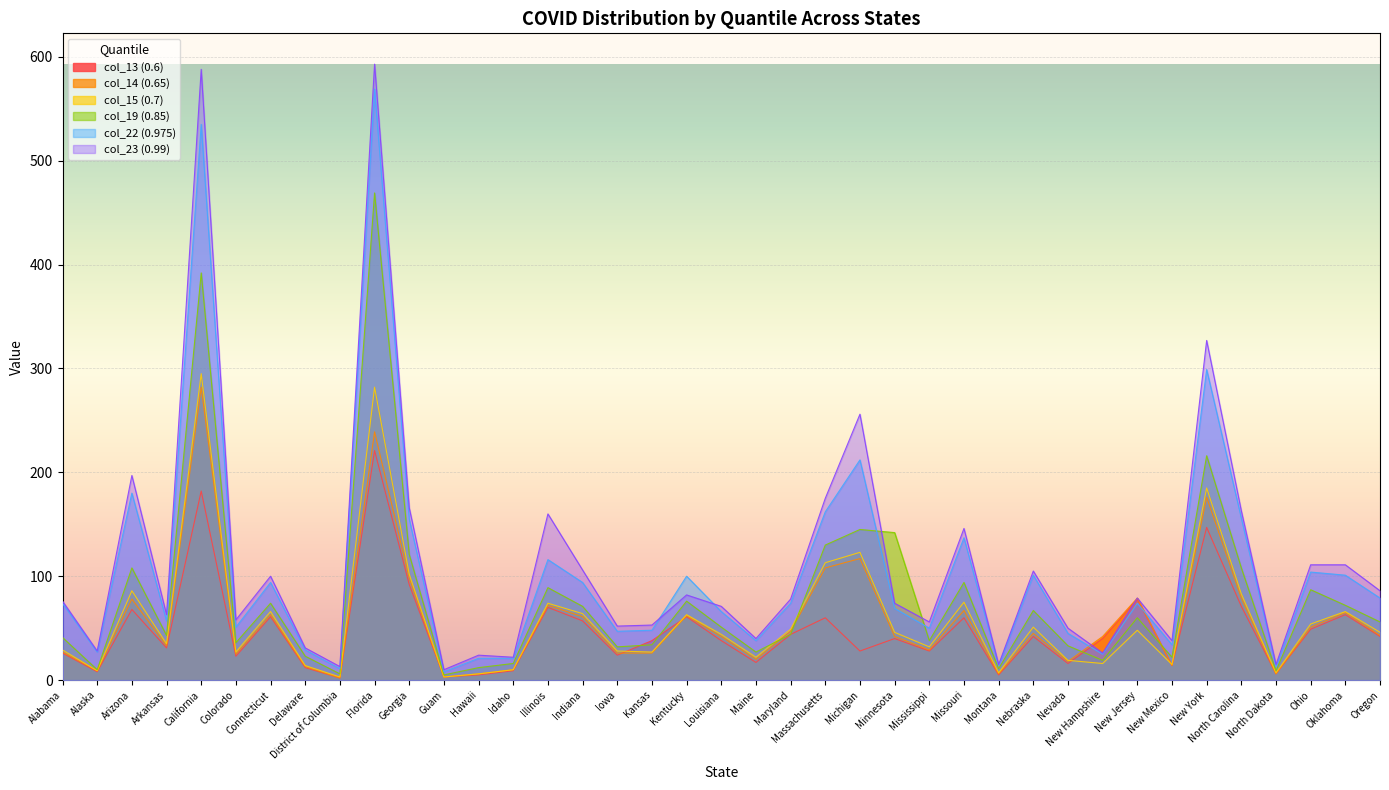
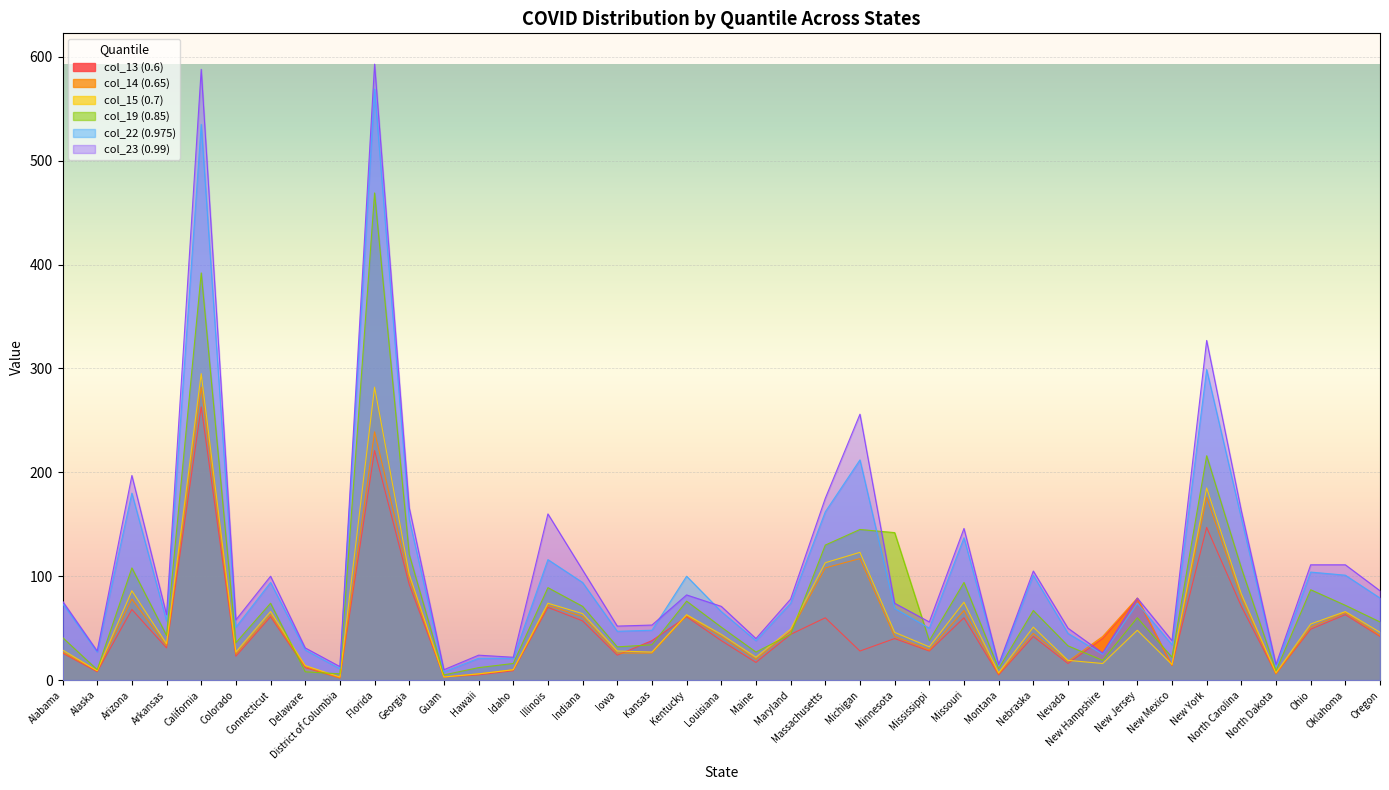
  {
    "col_13 (0.6)": {
      "Arizona": 68,
-     "California": 182,
+     "California": 263,
      "Florida": 221,
      "Georgia": 92,
      "Indiana": 57,
      "Kansas": 38,
      "Louisiana": 38,
      "Maine": 17,
      "Massachusetts": 60,
      "Michigan": 28,
      "Missouri": 60,
      "Nebraska": 42,
      "New York": 147,
      "North Carolina": 71
    },
    "col_14 (0.65)": {
      "Arizona": 78,
      "California": 282,
      "Florida": 239,
      "Georgia": 98,
      "Indiana": 61,
      "Massachusetts": 108,
      "Michigan": 117,
      "Missouri": 67,
      "Nebraska": 45,
      "New York": 176,
      "North Carolina": 79
    },
    "col_15 (0.7)": {
      "Arizona": 86,
      "California": 295,
      "Connecticut": 66,
      "Florida": 282,
      "Georgia": 102,
      "Indiana": 64,
      "Massachusetts": 113,
      "Michigan": 123,
      "Minnesota": 46,
      "Mississippi": 32,
      "Missouri": 75,
      "Nebraska": 51,
      "New Hampshire": 16,
      "New Jersey": 48,
      "New York": 185,
      "North Carolina": 83,
      "Ohio": 54,
      "Oregon": 46
    },
    "col_19 (0.85)": {
      "Alabama": 41,
      "Arizona": 108,
      "Arkansas": 43,
      "California": 392,
      "Colorado": 36,
      "Connecticut": 74,
-     "Delaware": 23,
+     "Delaware": 8,
      "District of Columbia": 6,
      "Florida": 469,
      "Georgia": 121,
      "Hawaii": 12,
      "Idaho": 16,
      "Illinois": 89,
      "Indiana": 71,
      "Iowa": 32,
      "Kansas": 34,
      "Kentucky": 76,
      "Louisiana": 51,
      "Maine": 27,
      "Massachusetts": 130,
      "Michigan": 145,
      "Minnesota": 142,
      "Mississippi": 38,
      "Missouri": 94,
      "Montana": 11,
      "Nebraska": 67,
      "Nevada": 33,
      "New Hampshire": 19,
      "New Jersey": 60,
      "New Mexico": 22,
      "New York": 216,
      "North Carolina": 108,
      "Ohio": 87,
      "Oklahoma": 72,
      "Oregon": 56
    },
    "col_22 (0.975)": {
      "Arizona": 180,
      "Arkansas": 57,
      "California": 535,
      "Colorado": 51,
      "Connecticut": 94,
      "Florida": 569,
      "Georgia": 155,
      "Hawaii": 21,
      "Illinois": 116,
      "Indiana": 94,
      "Iowa": 47,
      "Kansas": 48,
      "Kentucky": 100,
      "Louisiana": 66,
      "Maryland": 74,
      "Massachusetts": 162,
      "Michigan": 212,
      "Minnesota": 69,
      "Mississippi": 50,
      "Missouri": 137,
      "Nebraska": 101,
      "Nevada": 45,
      "New Jersey": 74,
      "New Mexico": 34,
      "New York": 299,
      "North Carolina": 156,
      "Ohio": 104,
      "Oklahoma": 101,
      "Oregon": 79
    },
    "col_23 (0.99)": {
      "Arizona": 197,
      "Arkansas": 63,
      "California": 588,
      "Colorado": 58,
      "Connecticut": 100,
      "Florida": 593,
      "Georgia": 166,
      "Hawaii": 24,
      "Illinois": 160,
      "Indiana": 106,
      "Iowa": 52,
      "Kansas": 53,
      "Kentucky": 82,
      "Louisiana": 71,
      "Maryland": 78,
      "Massachusetts": 175,
      "Michigan": 256,
      "Minnesota": 74,
      "Mississippi": 56,
      "Missouri": 146,
      "Nebraska": 105,
      "Nevada": 50,
      "New Mexico": 38,
      "New York": 327,
      "North Carolina": 163,
      "Ohio": 111,
      "Oklahoma": 111,
      "Oregon": 86
    }
  }
